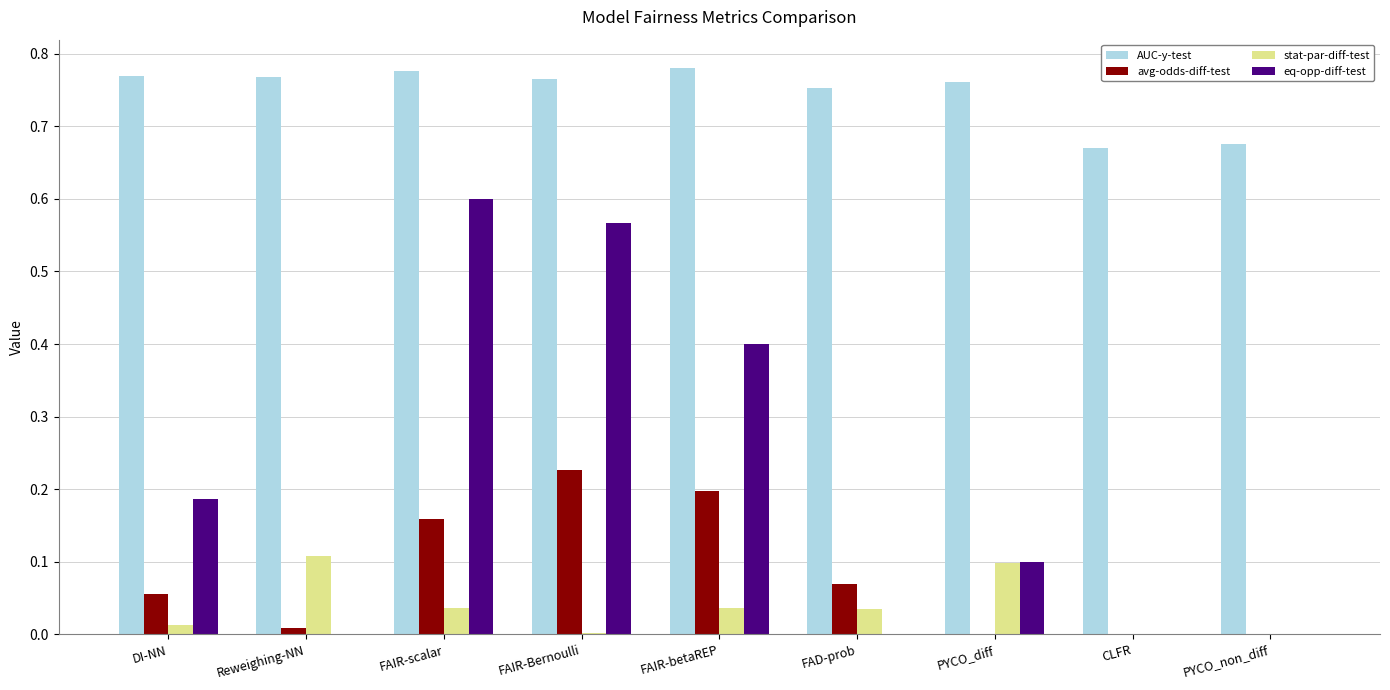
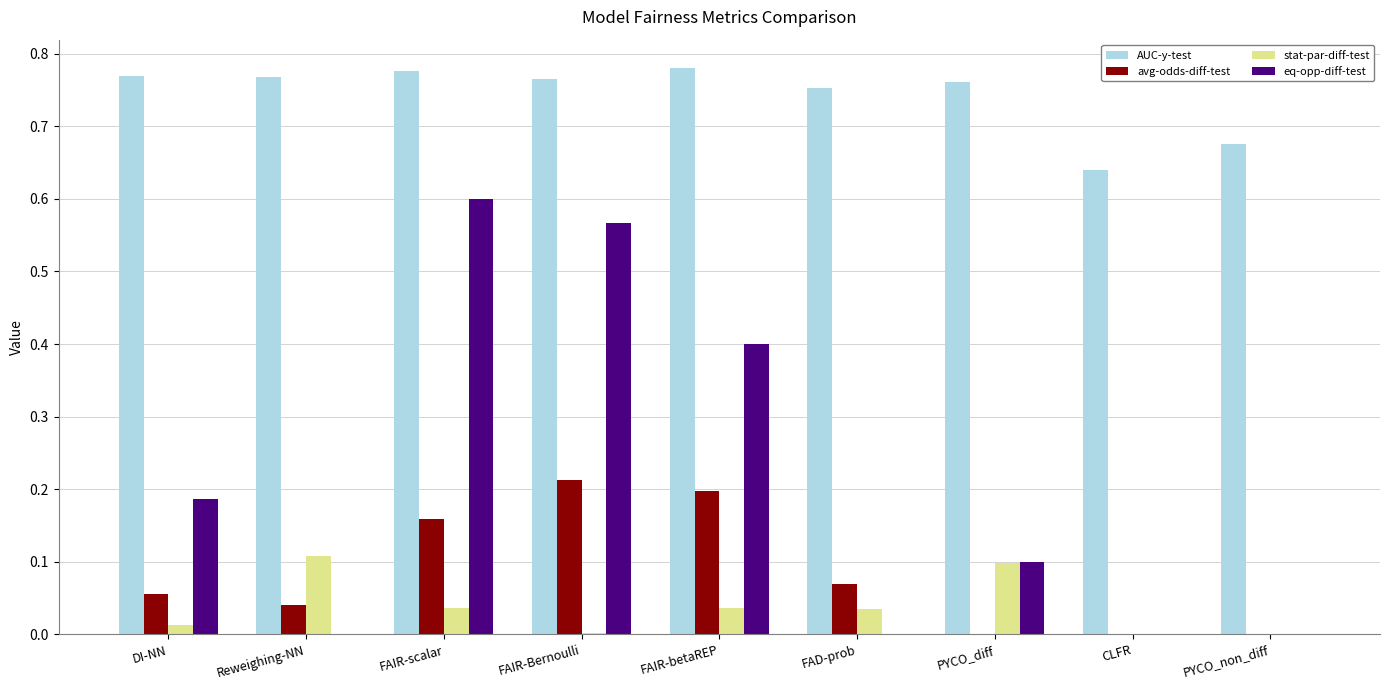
  {
    "AUC-y-test": {
      "DI-NN": 0.77,
      "Reweighing-NN": 0.77,
      "FAIR-scalar": 0.78,
      "FAIR-Bernoulli": 0.76,
      "FAIR-betaREP": 0.78,
      "FAD-prob": 0.75,
      "PYCO_diff": 0.76,
-     "CLFR": 0.67,
+     "CLFR": 0.64,
      "PYCO_non_diff": 0.68
    },
    "avg-odds-diff-test": {
      "DI-NN": 0.06,
-     "Reweighing-NN": 0.01,
+     "Reweighing-NN": 0.04,
      "FAIR-scalar": 0.16,
-     "FAIR-Bernoulli": 0.23,
+     "FAIR-Bernoulli": 0.21,
      "FAIR-betaREP": 0.20,
      "FAD-prob": 0.07,
      "CLFR": 0.00,
      "PYCO_non_diff": 0.00
    },
    "stat-par-diff-test": {
      "DI-NN": 0.01,
      "Reweighing-NN": 0.11,
      "FAIR-scalar": 0.04,
      "FAIR-betaREP": 0.04,
      "FAD-prob": 0.04,
      "PYCO_diff": 0.10,
      "CLFR": 0.00,
      "PYCO_non_diff": 0.00
    },
    "eq-opp-diff-test": {
      "DI-NN": 0.19,
      "Reweighing-NN": 0.00,
      "FAIR-scalar": 0.60,
      "FAIR-Bernoulli": 0.57,
      "FAIR-betaREP": 0.40,
      "FAD-prob": 0.00,
      "PYCO_diff": 0.10,
      "CLFR": 0.00,
      "PYCO_non_diff": 0.00
    }
  }
